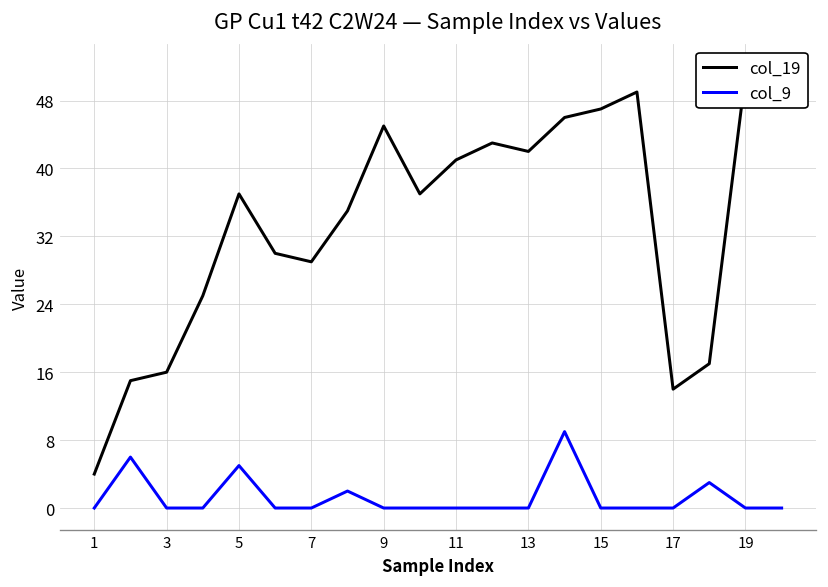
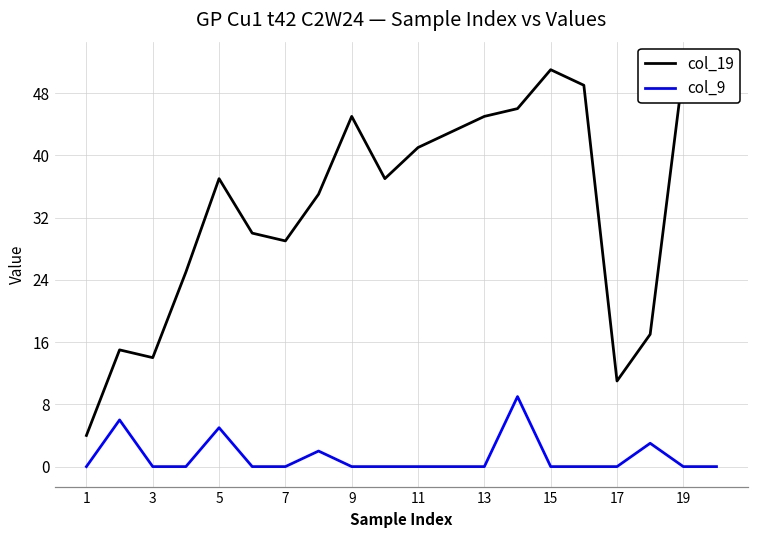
  {
    "col_19": {
      "1": 4,
-     "3": 16,
+     "3": 14,
      "5": 37,
      "7": 29,
      "9": 45,
      "11": 41,
-     "13": 42,
-     "15": 47,
-     "17": 14
+     "13": 45,
+     "15": 51,
+     "17": 11
    },
    "col_9": {
      "1": 0,
      "3": 0,
      "5": 5,
      "7": 0,
      "9": 0,
      "11": 0,
      "13": 0,
      "15": 0,
      "17": 0,
      "19": 0
    }
  }
